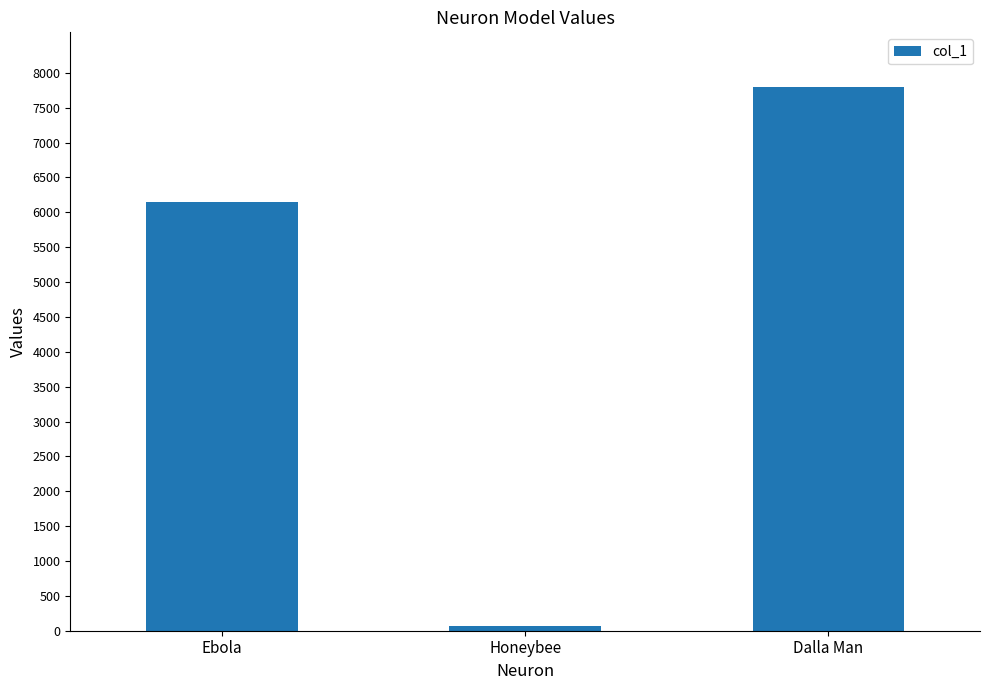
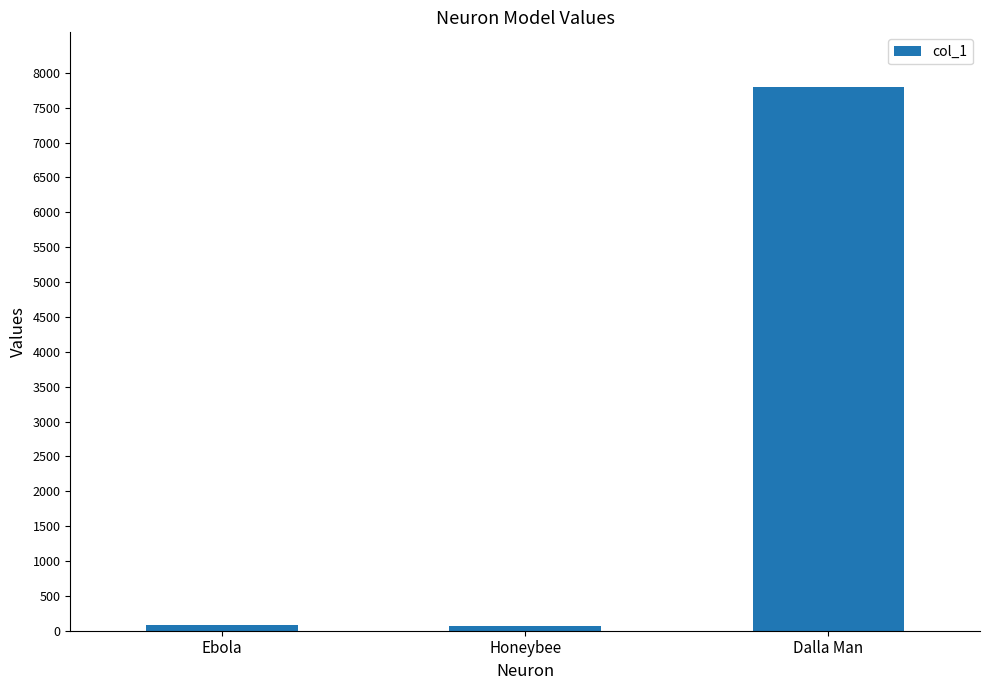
  {
-   "Ebola": 6200,
+   "Ebola": 100,
    "Honeybee": 100,
    "Dalla Man": 7800
  }
